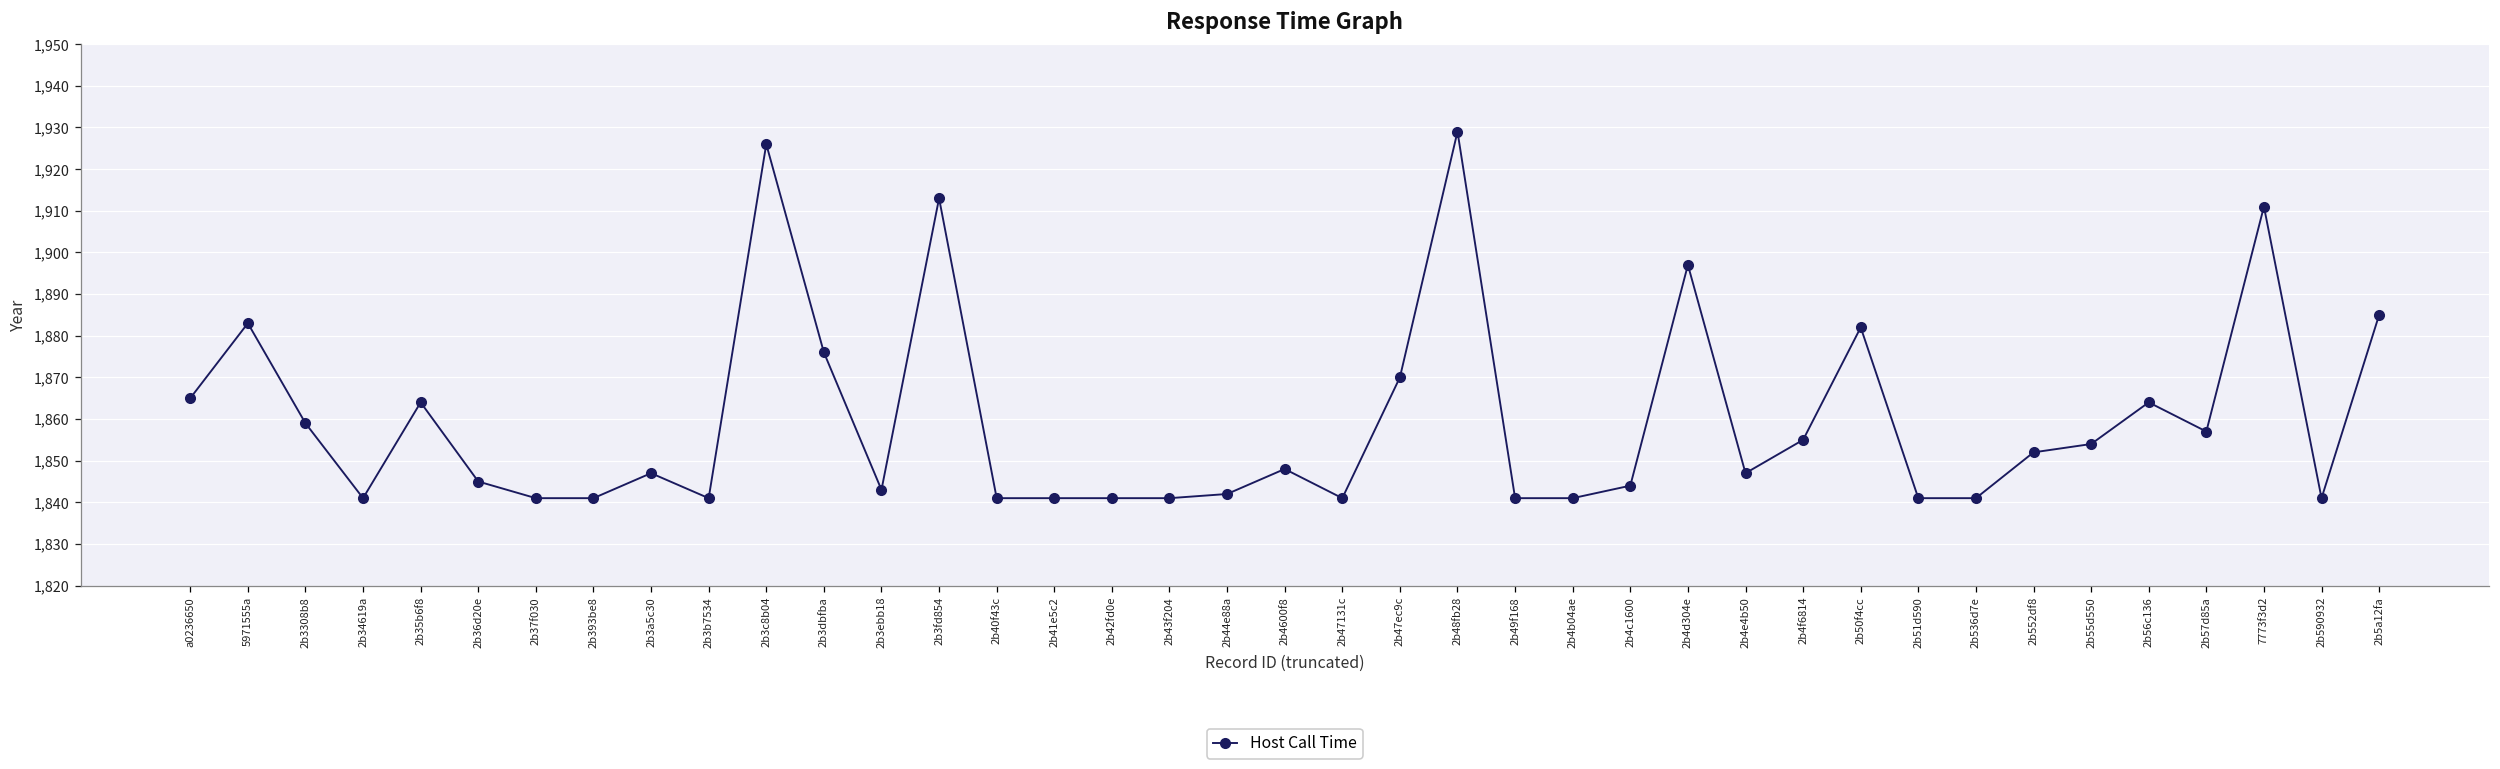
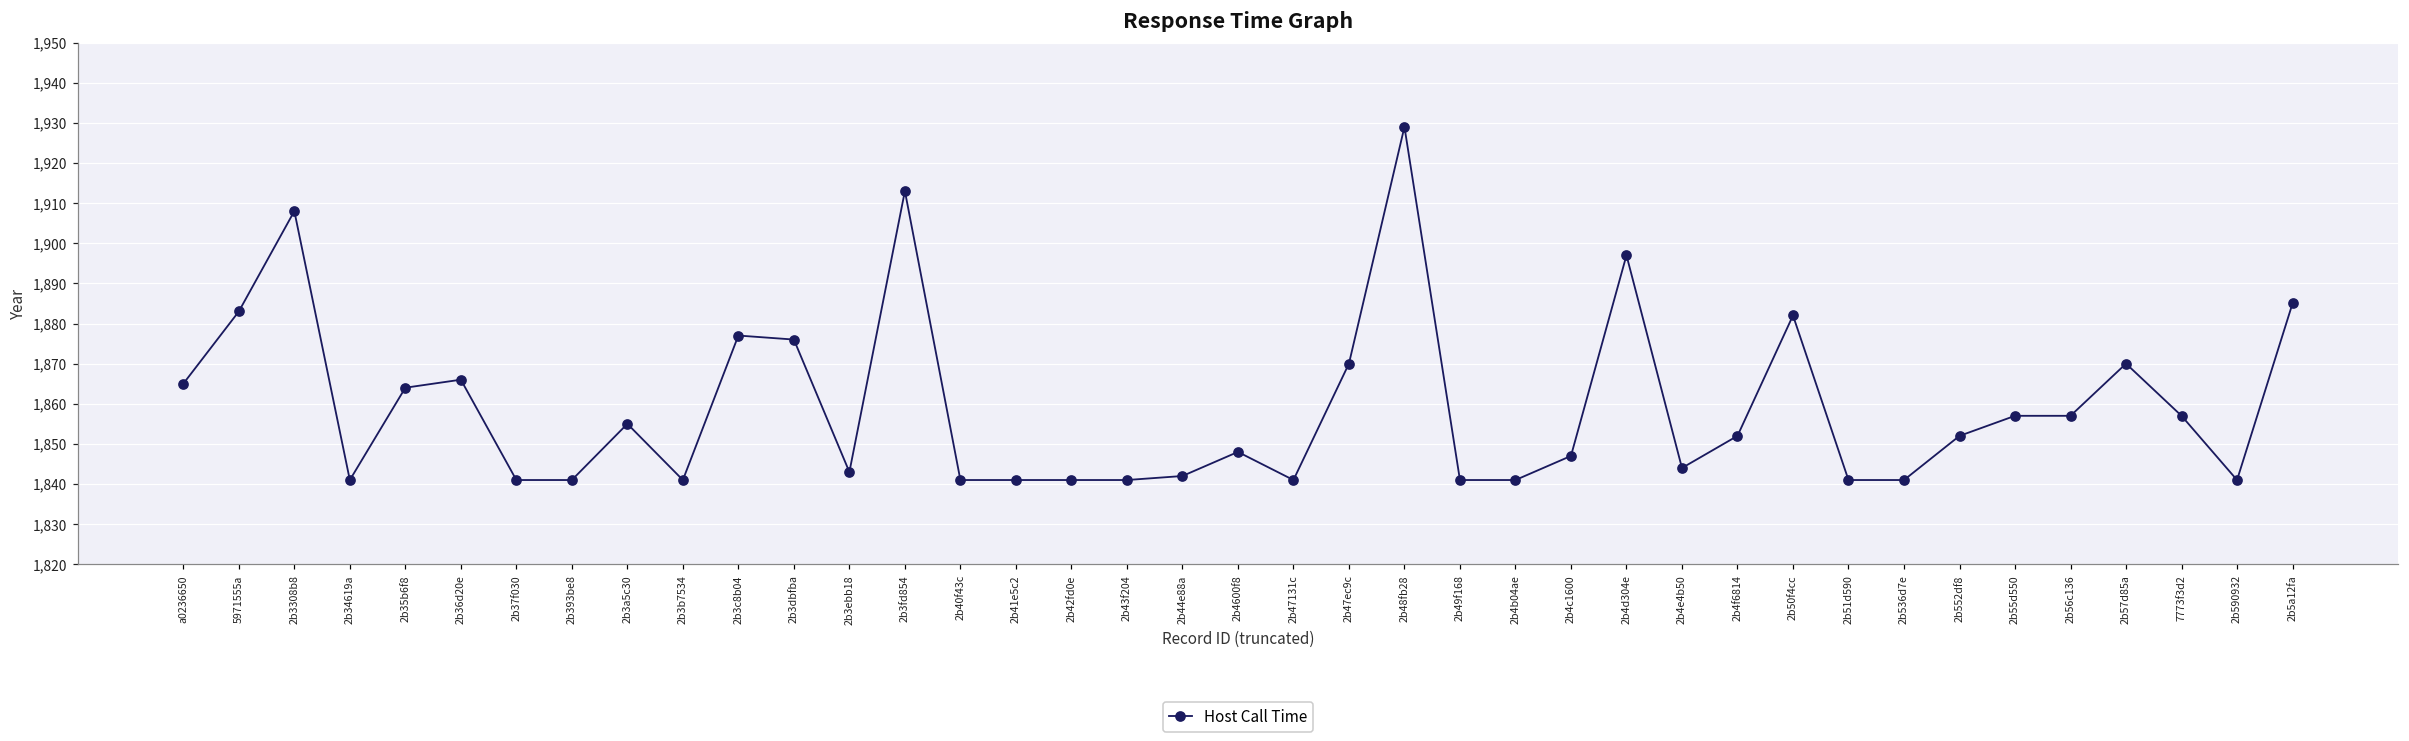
  {
    "a0236650": "1,865",
    "5971555a": "1,883",
-   "2b3308b8": "1,859",
+   "2b3308b8": "1,908",
    "2b34619a": "1,841",
    "2b35b6f8": "1,864",
-   "2b36d20e": "1,845",
+   "2b36d20e": "1,866",
    "2b37f030": "1,841",
    "2b393be8": "1,841",
-   "2b3a5c30": "1,847",
+   "2b3a5c30": "1,855",
    "2b3b7534": "1,841",
-   "2b3c8b04": "1,926",
+   "2b3c8b04": "1,877",
    "2b3dbfba": "1,876",
    "2b3ebb18": "1,843",
    "2b3fd854": "1,913",
    "2b40f43c": "1,841",
    "2b41e5c2": "1,841",
    "2b42fd0e": "1,841",
    "2b43f204": "1,841",
    "2b44e88a": "1,842",
    "2b4600f8": "1,848",
    "2b47131c": "1,841",
    "2b47ec9c": "1,870",
    "2b48fb28": "1,929",
    "2b49f168": "1,841",
    "2b4b04ae": "1,841",
-   "2b4c1600": "1,844",
+   "2b4c1600": "1,847",
    "2b4d304e": "1,897",
-   "2b4e4b50": "1,847",
-   "2b4f6814": "1,855",
+   "2b4e4b50": "1,844",
+   "2b4f6814": "1,852",
    "2b50f4cc": "1,882",
    "2b51d590": "1,841",
    "2b536d7e": "1,841",
    "2b552df8": "1,852",
-   "2b55d550": "1,854",
-   "2b56c136": "1,864",
-   "2b57d85a": "1,857",
-   "7773f3d2": "1,911",
+   "2b55d550": "1,857",
+   "2b56c136": "1,857",
+   "2b57d85a": "1,870",
+   "7773f3d2": "1,857",
    "2b590932": "1,841",
    "2b5a12fa": "1,885"
  }
